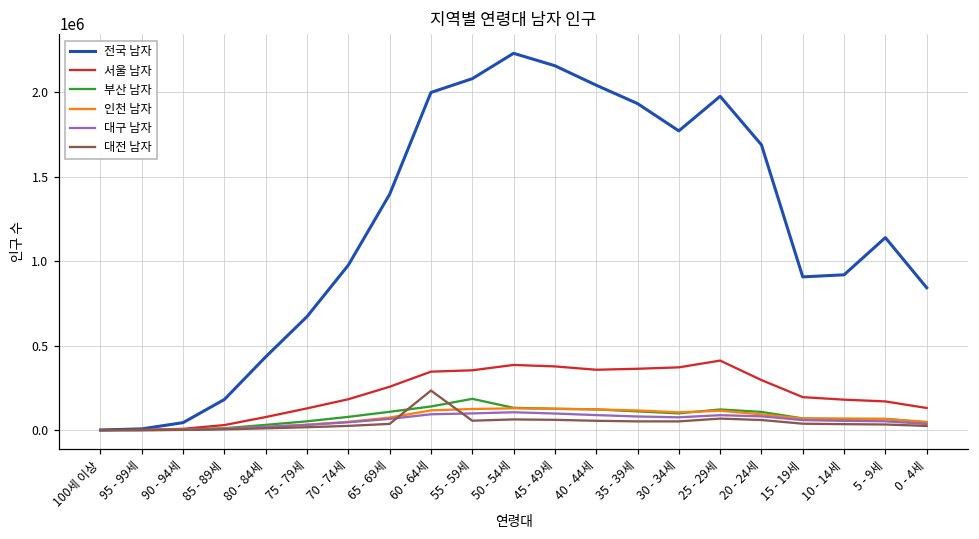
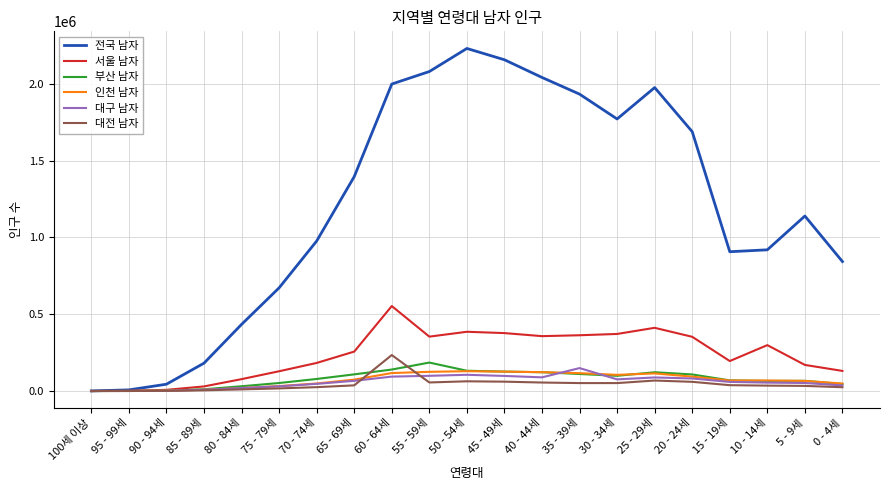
  {
    "전국 남자": {
      "90 - 94세": 40000,
      "85 - 89세": 180000,
      "80 - 84세": 430000,
      "75 - 79세": 670000,
      "70 - 74세": 980000,
      "65 - 69세": 1400000,
      "60 - 64세": 2000000,
      "55 - 59세": 2080000,
      "50 - 54세": 2230000,
      "45 - 49세": 2160000,
      "40 - 44세": 2040000,
      "35 - 39세": 1930000,
      "30 - 34세": 1770000,
      "25 - 29세": 1980000,
      "20 - 24세": 1690000,
      "15 - 19세": 910000,
      "10 - 14세": 920000,
      "5 - 9세": 1140000,
      "0 - 4세": 840000
    },
    "서울 남자": {
      "85 - 89세": 30000,
      "80 - 84세": 80000,
      "75 - 79세": 130000,
      "70 - 74세": 180000,
      "65 - 69세": 260000,
-     "60 - 64세": 350000,
+     "60 - 64세": 550000,
      "55 - 59세": 350000,
      "50 - 54세": 390000,
      "45 - 49세": 380000,
      "40 - 44세": 360000,
      "35 - 39세": 360000,
      "30 - 34세": 370000,
      "25 - 29세": 410000,
-     "20 - 24세": 300000,
+     "20 - 24세": 350000,
      "15 - 19세": 200000,
-     "10 - 14세": 180000,
+     "10 - 14세": 300000,
      "5 - 9세": 170000,
      "0 - 4세": 130000
    },
    "부산 남자": {
      "75 - 79세": 50000,
      "70 - 74세": 80000,
      "65 - 69세": 110000,
      "60 - 64세": 140000,
      "55 - 59세": 190000
    },
    "인천 남자": {
      "60 - 64세": 120000,
      "55 - 59세": 130000
    },
    "대구 남자": {
      "60 - 64세": 90000,
      "55 - 59세": 100000,
      "50 - 54세": 110000,
      "45 - 49세": 100000,
      "40 - 44세": 90000,
-     "35 - 39세": 80000,
+     "35 - 39세": 150000,
      "30 - 34세": 80000,
      "25 - 29세": 90000
    },
    "대전 남자": {
      "70 - 74세": 30000,
      "65 - 69세": 40000,
      "60 - 64세": 230000,
      "55 - 59세": 60000,
      "50 - 54세": 60000,
      "45 - 49세": 60000,
      "40 - 44세": 60000,
      "35 - 39세": 50000,
      "30 - 34세": 50000,
      "25 - 29세": 70000,
      "20 - 24세": 60000,
      "15 - 19세": 40000,
      "10 - 14세": 40000,
      "5 - 9세": 30000
    }
  }
